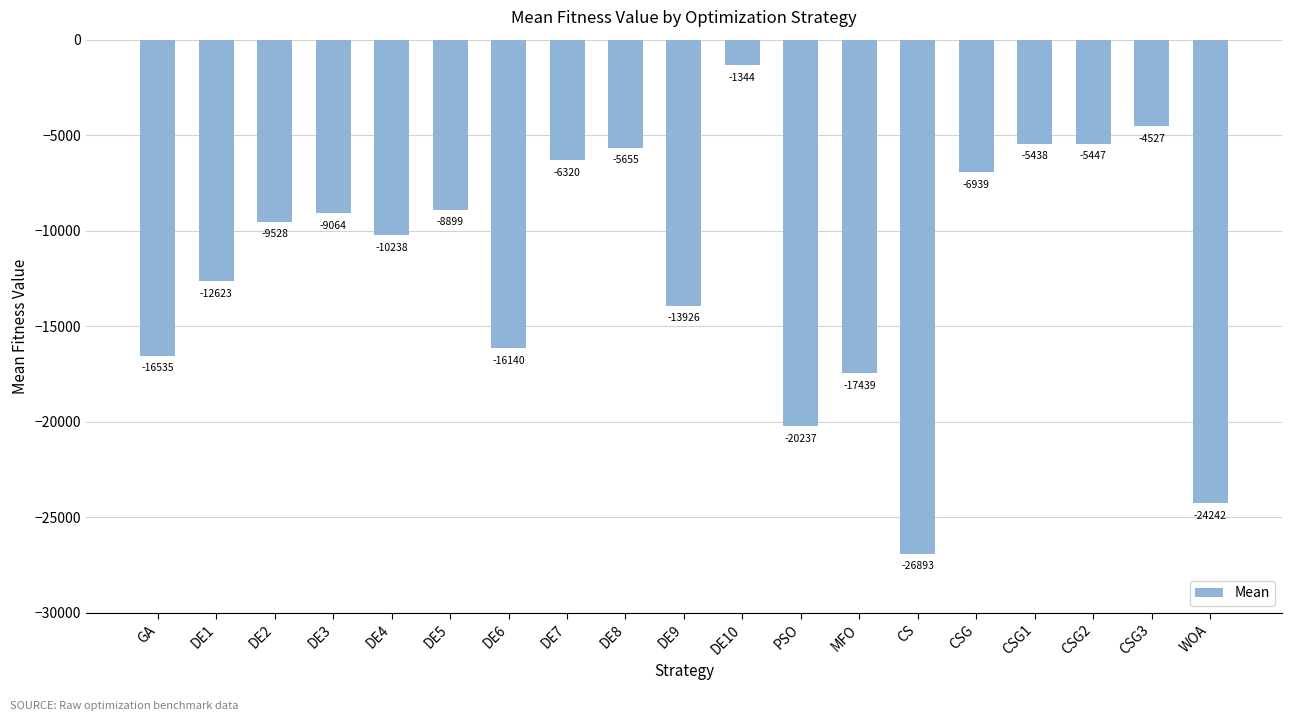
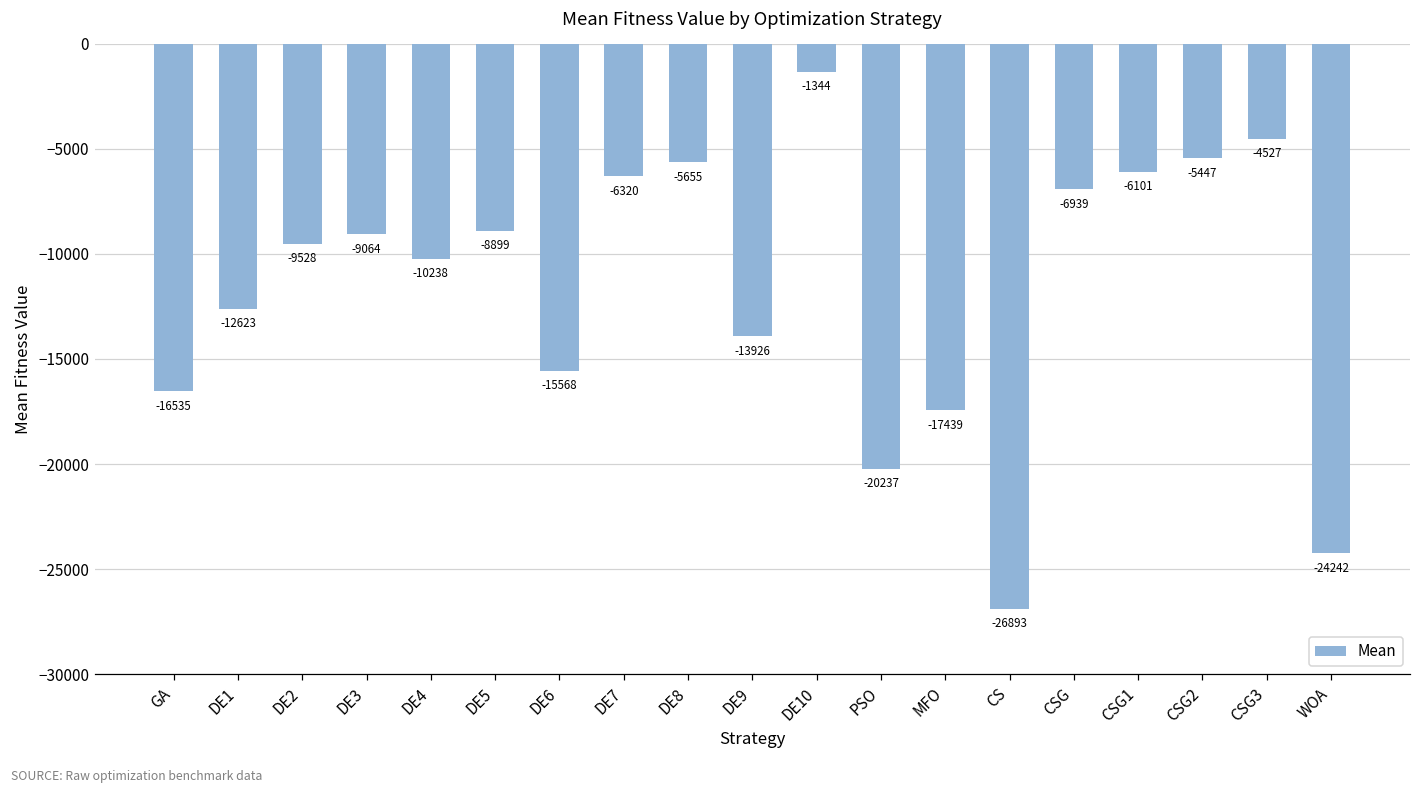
  {
    "GA": -16535,
    "DE1": -12623,
    "DE2": -9528,
    "DE3": -9064,
    "DE4": -10238,
    "DE5": -8899,
-   "DE6": -16140,
+   "DE6": -15568,
    "DE7": -6320,
    "DE8": -5655,
    "DE9": -13926,
    "DE10": -1344,
    "PSO": -20237,
    "MFO": -17439,
    "CS": -26893,
    "CSG": -6939,
-   "CSG1": -5438,
+   "CSG1": -6101,
    "CSG2": -5447,
    "CSG3": -4527,
    "WOA": -24242
  }
